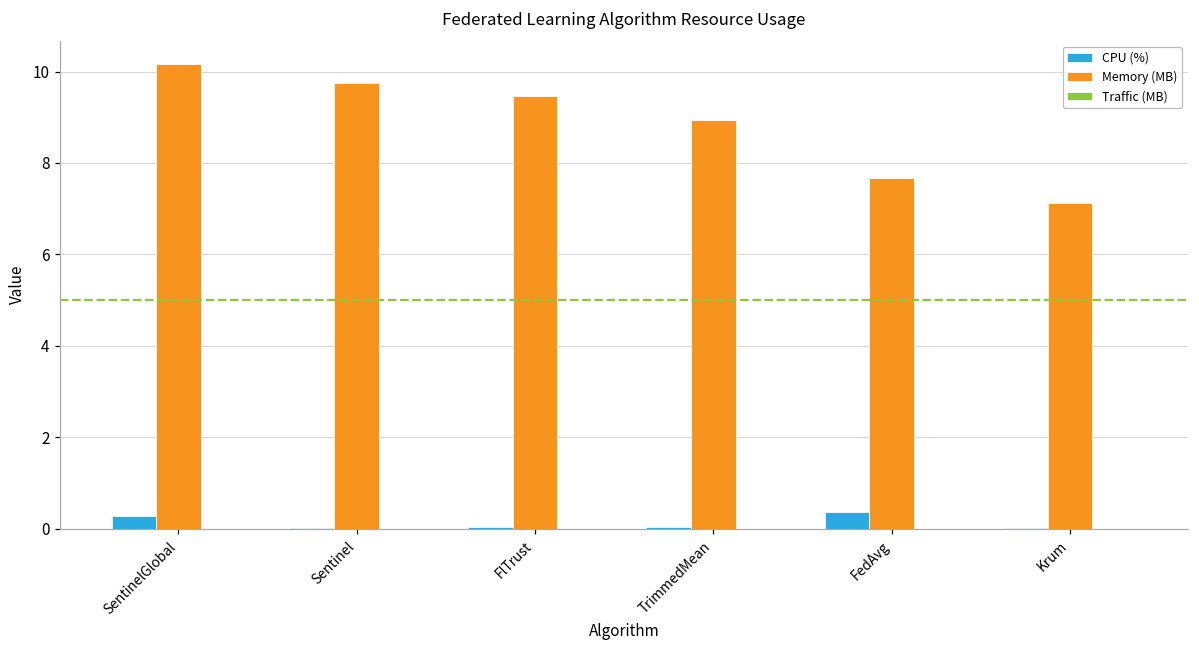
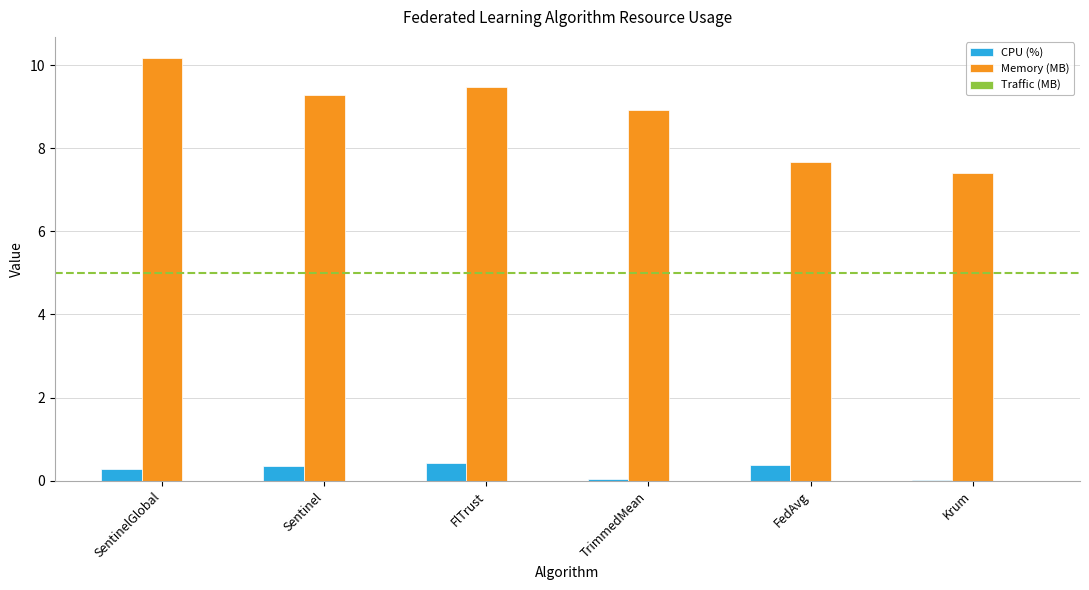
  {
    "CPU (%)": {
      "SentinelGlobal": 0.3,
-     "Sentinel": 0.0,
-     "FlTrust": 0.0,
+     "Sentinel": 0.3,
+     "FlTrust": 0.4,
      "FedAvg": 0.4
    },
    "Memory (MB)": {
      "SentinelGlobal": 10.2,
-     "Sentinel": 9.8,
+     "Sentinel": 9.3,
      "FlTrust": 9.5,
      "TrimmedMean": 8.9,
      "FedAvg": 7.7,
-     "Krum": 7.1
+     "Krum": 7.4
    },
    "Traffic (MB)": {
      "SentinelGlobal": 0.0,
      "Sentinel": 0.0,
      "FlTrust": 0.0,
      "TrimmedMean": 0.0,
      "FedAvg": 0.0,
      "Krum": 0.0
    }
  }
